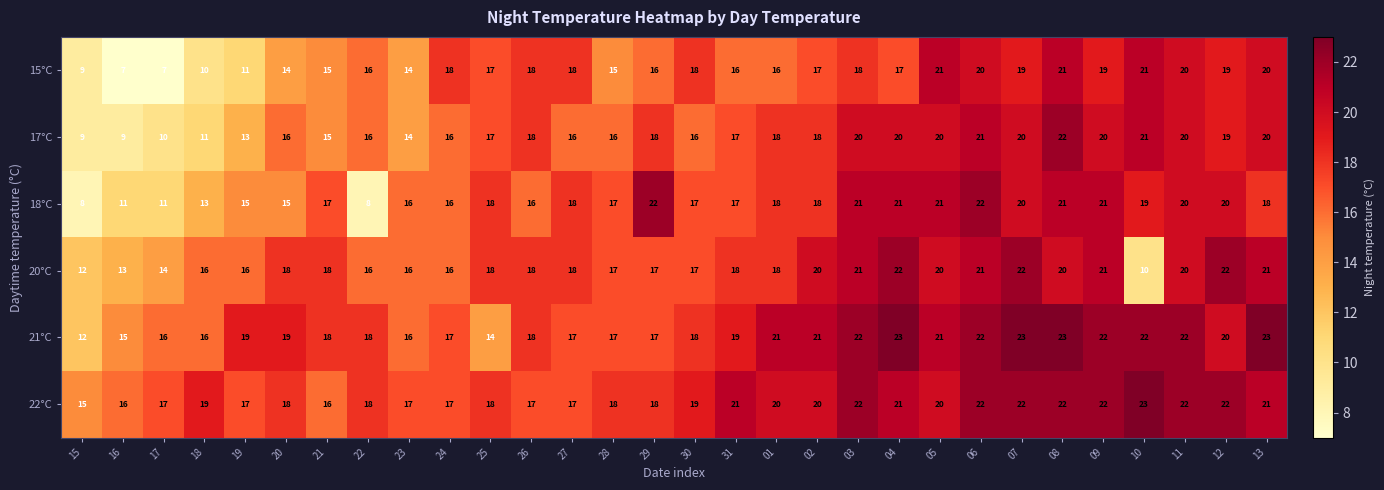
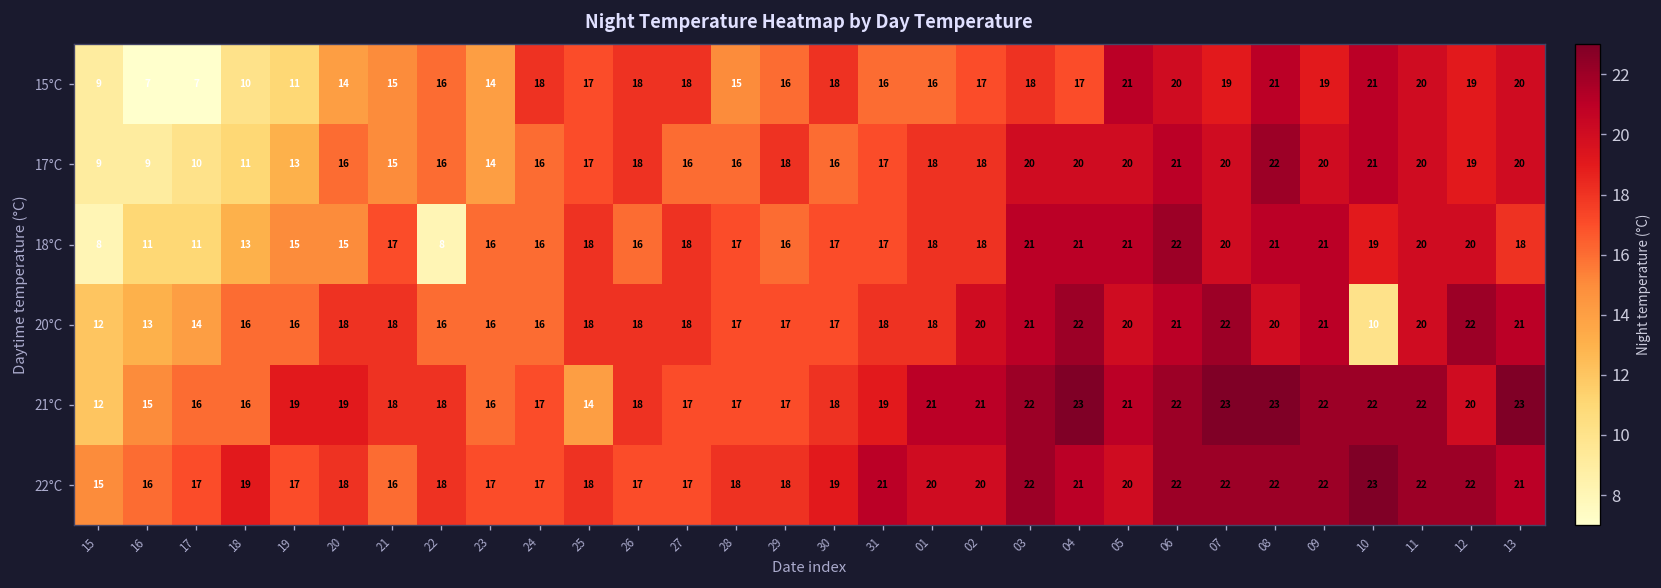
  {
    "15°C": {
      "15": 9,
      "16": 7,
      "17": 7,
      "18": 10,
      "19": 11,
      "20": 14,
      "21": 15,
      "22": 16,
      "23": 14,
      "24": 18,
      "25": 17,
      "26": 18,
      "27": 18,
      "28": 15,
      "29": 16,
      "30": 18,
      "31": 16,
      "01": 16,
      "02": 17,
      "03": 18,
      "04": 17,
      "05": 21,
      "06": 20,
      "07": 19,
      "08": 21,
      "09": 19,
      "10": 21,
      "11": 20,
      "12": 19,
      "13": 20
    },
    "17°C": {
      "15": 9,
      "16": 9,
      "17": 10,
      "18": 11,
      "19": 13,
      "20": 16,
      "21": 15,
      "22": 16,
      "23": 14,
      "24": 16,
      "25": 17,
      "26": 18,
      "27": 16,
      "28": 16,
      "29": 18,
      "30": 16,
      "31": 17,
      "01": 18,
      "02": 18,
      "03": 20,
      "04": 20,
      "05": 20,
      "06": 21,
      "07": 20,
      "08": 22,
      "09": 20,
      "10": 21,
      "11": 20,
      "12": 19,
      "13": 20
    },
    "18°C": {
      "15": 8,
      "16": 11,
      "17": 11,
      "18": 13,
      "19": 15,
      "20": 15,
      "21": 17,
      "22": 8,
      "23": 16,
      "24": 16,
      "25": 18,
      "26": 16,
      "27": 18,
      "28": 17,
-     "29": 22,
+     "29": 16,
      "30": 17,
      "31": 17,
      "01": 18,
      "02": 18,
      "03": 21,
      "04": 21,
      "05": 21,
      "06": 22,
      "07": 20,
      "08": 21,
      "09": 21,
      "10": 19,
      "11": 20,
      "12": 20,
      "13": 18
    },
    "20°C": {
      "15": 12,
      "16": 13,
      "17": 14,
      "18": 16,
      "19": 16,
      "20": 18,
      "21": 18,
      "22": 16,
      "23": 16,
      "24": 16,
      "25": 18,
      "26": 18,
      "27": 18,
      "28": 17,
      "29": 17,
      "30": 17,
      "31": 18,
      "01": 18,
      "02": 20,
      "03": 21,
      "04": 22,
      "05": 20,
      "06": 21,
      "07": 22,
      "08": 20,
      "09": 21,
      "10": 10,
      "11": 20,
      "12": 22,
      "13": 21
    },
    "21°C": {
      "15": 12,
      "16": 15,
      "17": 16,
      "18": 16,
      "19": 19,
      "20": 19,
      "21": 18,
      "22": 18,
      "23": 16,
      "24": 17,
      "25": 14,
      "26": 18,
      "27": 17,
      "28": 17,
      "29": 17,
      "30": 18,
      "31": 19,
      "01": 21,
      "02": 21,
      "03": 22,
      "04": 23,
      "05": 21,
      "06": 22,
      "07": 23,
      "08": 23,
      "09": 22,
      "10": 22,
      "11": 22,
      "12": 20,
      "13": 23
    },
    "22°C": {
      "15": 15,
      "16": 16,
      "17": 17,
      "18": 19,
      "19": 17,
      "20": 18,
      "21": 16,
      "22": 18,
      "23": 17,
      "24": 17,
      "25": 18,
      "26": 17,
      "27": 17,
      "28": 18,
      "29": 18,
      "30": 19,
      "31": 21,
      "01": 20,
      "02": 20,
      "03": 22,
      "04": 21,
      "05": 20,
      "06": 22,
      "07": 22,
      "08": 22,
      "09": 22,
      "10": 23,
      "11": 22,
      "12": 22,
      "13": 21
    }
  }
